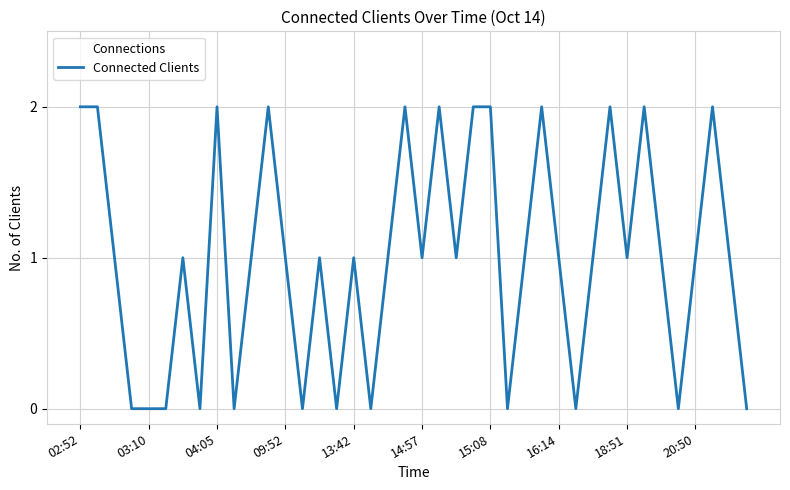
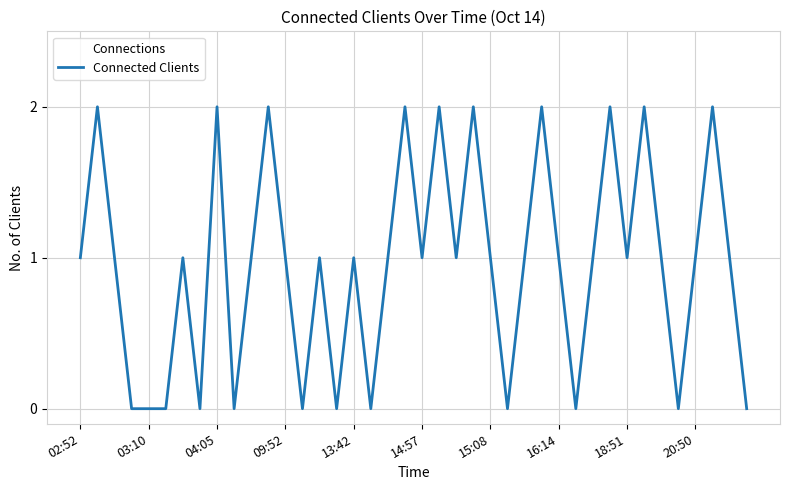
  {
-   "02:52": 2,
+   "02:52": 1,
    "03:10": 0,
    "04:05": 2,
    "14:57": 1,
-   "15:08": 2,
+   "15:08": 1,
    "16:14": 1,
    "20:50": 1
  }
